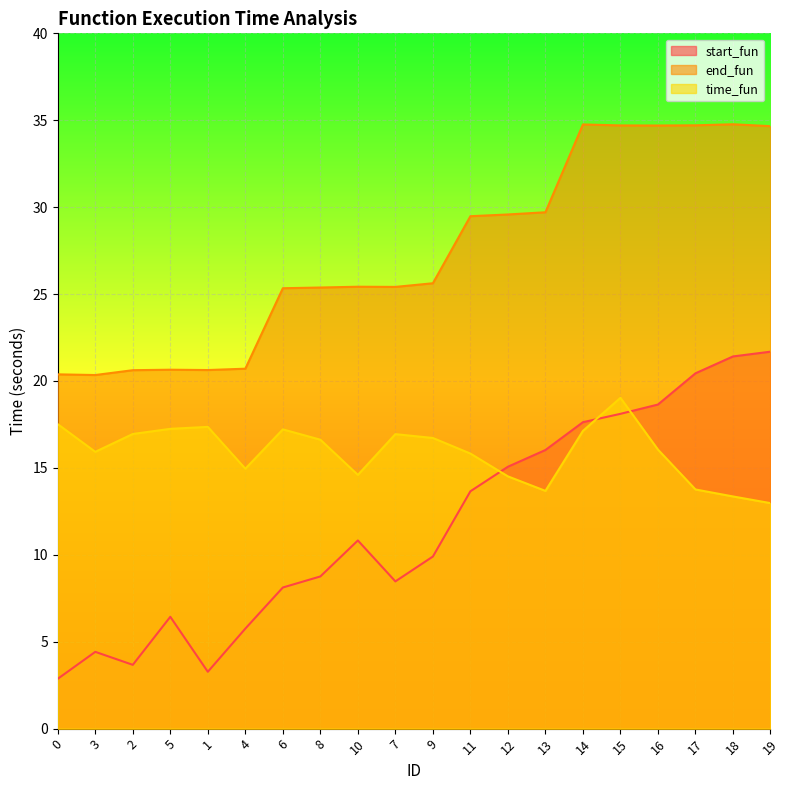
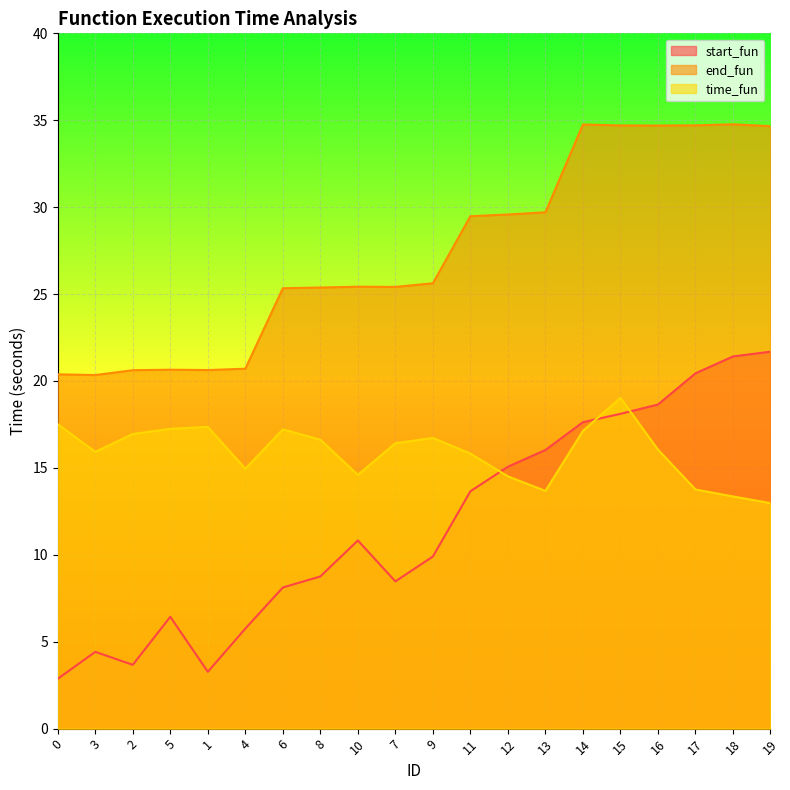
  {
    "start_fun": {
      "0": 2.9,
      "3": 4.4,
      "2": 3.7,
      "5": 6.4,
      "1": 3.3,
      "4": 5.8,
      "6": 8.1,
      "8": 8.8,
      "10": 10.8,
      "7": 8.5,
      "9": 9.9,
      "11": 13.7,
      "12": 15.1,
      "13": 16.0,
      "14": 17.6,
      "15": 18.1,
      "16": 18.6,
      "17": 20.4,
      "18": 21.4,
      "19": 21.7
    },
    "end_fun": {
      "0": 20.4,
      "3": 20.3,
      "2": 20.6,
      "5": 20.6,
      "1": 20.6,
      "4": 20.7,
      "6": 25.3,
      "8": 25.4,
      "10": 25.4,
      "7": 25.4,
      "9": 25.6,
      "11": 29.5,
      "12": 29.6,
      "13": 29.7,
      "14": 34.8,
      "15": 34.7,
      "16": 34.7,
      "17": 34.7,
      "18": 34.8,
      "19": 34.7
    },
    "time_fun": {
      "0": 17.5,
      "3": 15.9,
      "2": 17.0,
      "5": 17.2,
      "1": 17.4,
      "4": 15.0,
      "6": 17.2,
      "8": 16.6,
      "10": 14.6,
-     "7": 16.9,
+     "7": 16.4,
      "9": 16.7,
      "11": 15.8,
      "12": 14.5,
      "13": 13.7,
      "14": 17.1,
      "15": 19.0,
      "16": 16.1,
      "17": 13.8,
      "18": 13.4,
      "19": 13.0
    }
  }
